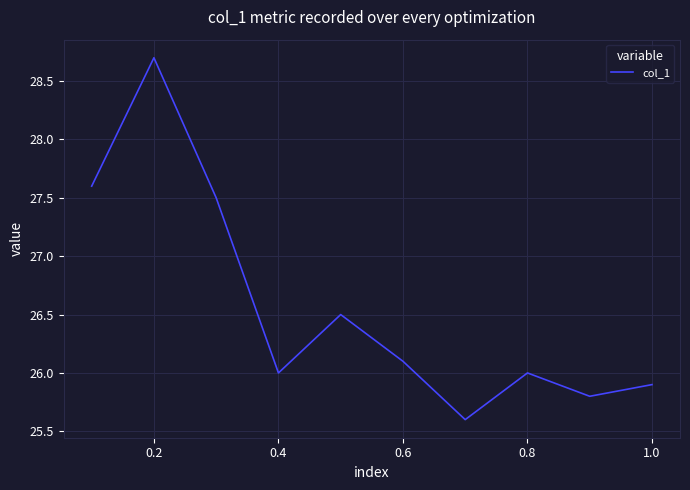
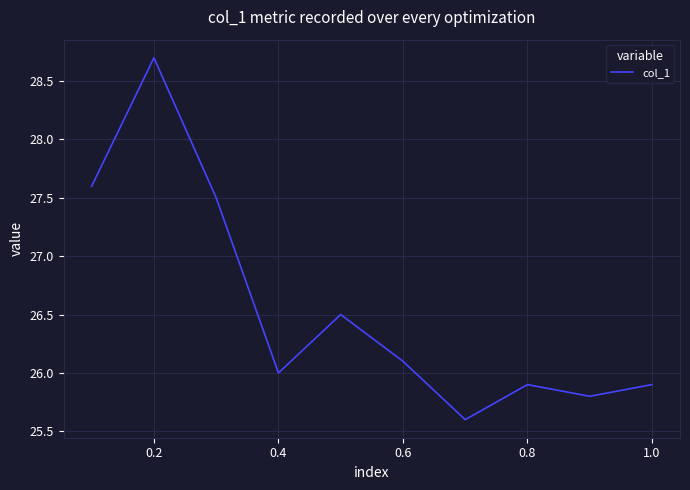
  {
    "0.2": 28.7,
    "0.4": 26.0,
    "0.6": 26.1,
-   "0.8": 26.0,
+   "0.8": 25.9,
    "1.0": 25.9
  }
